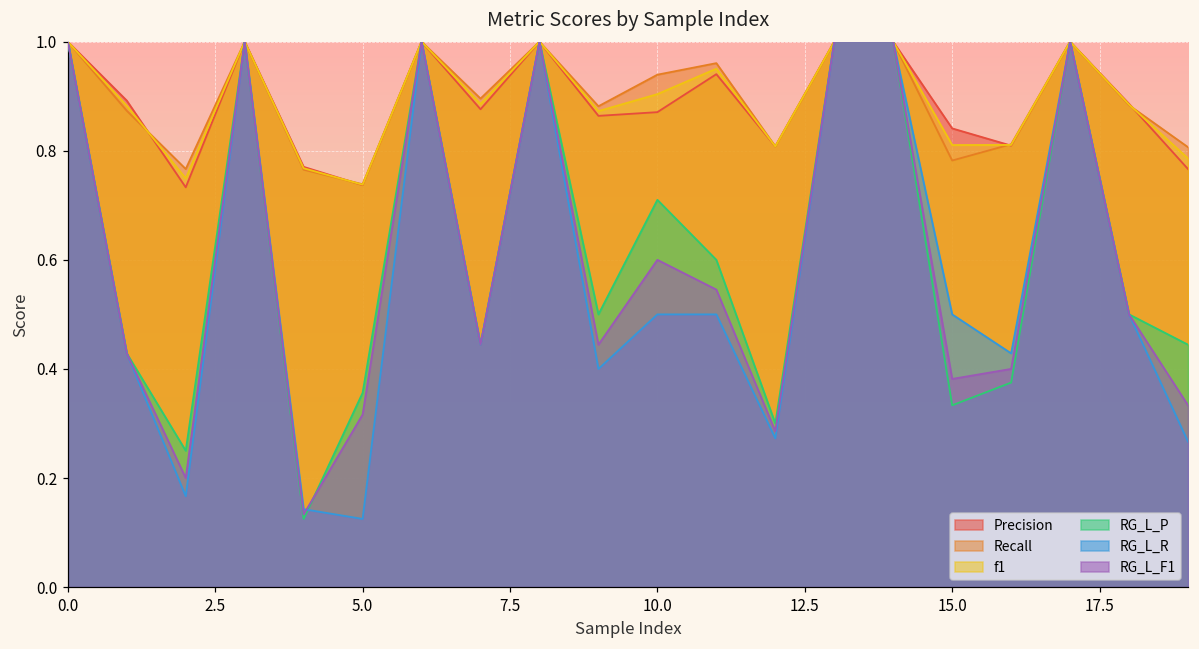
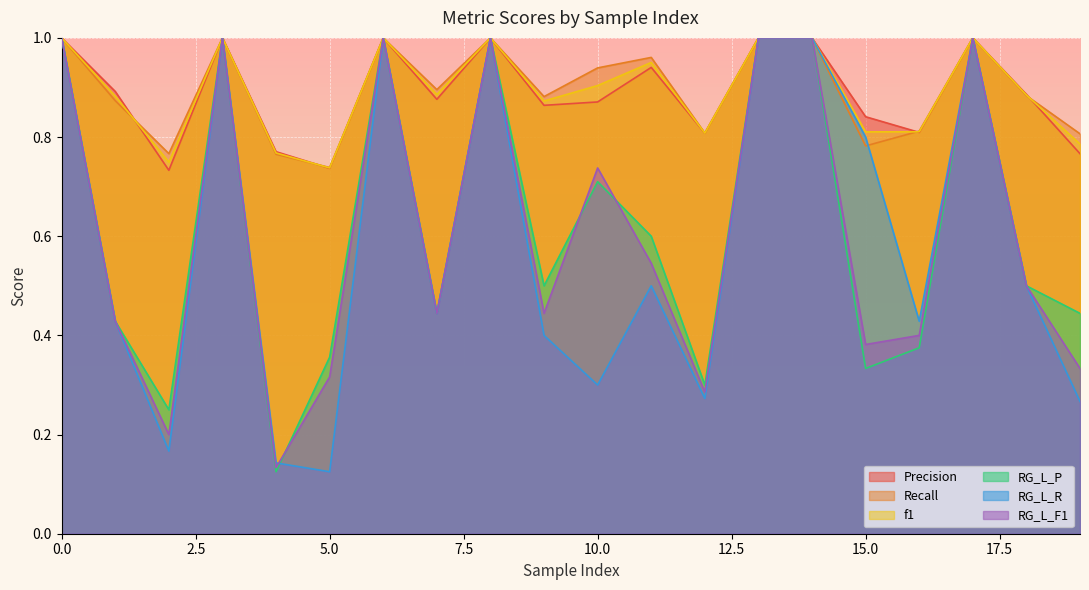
  {
    "RG_L_P": {
      "5.0": 0.36,
      "10.0": 0.71,
      "15.0": 0.33
    },
    "RG_L_R": {
      "5.0": 0.13,
-     "10.0": 0.5,
-     "15.0": 0.5
+     "10.0": 0.3,
+     "15.0": 0.8
    },
    "RG_L_F1": {
      "5.0": 0.32,
-     "10.0": 0.60,
+     "10.0": 0.74,
      "15.0": 0.38
    }
  }
